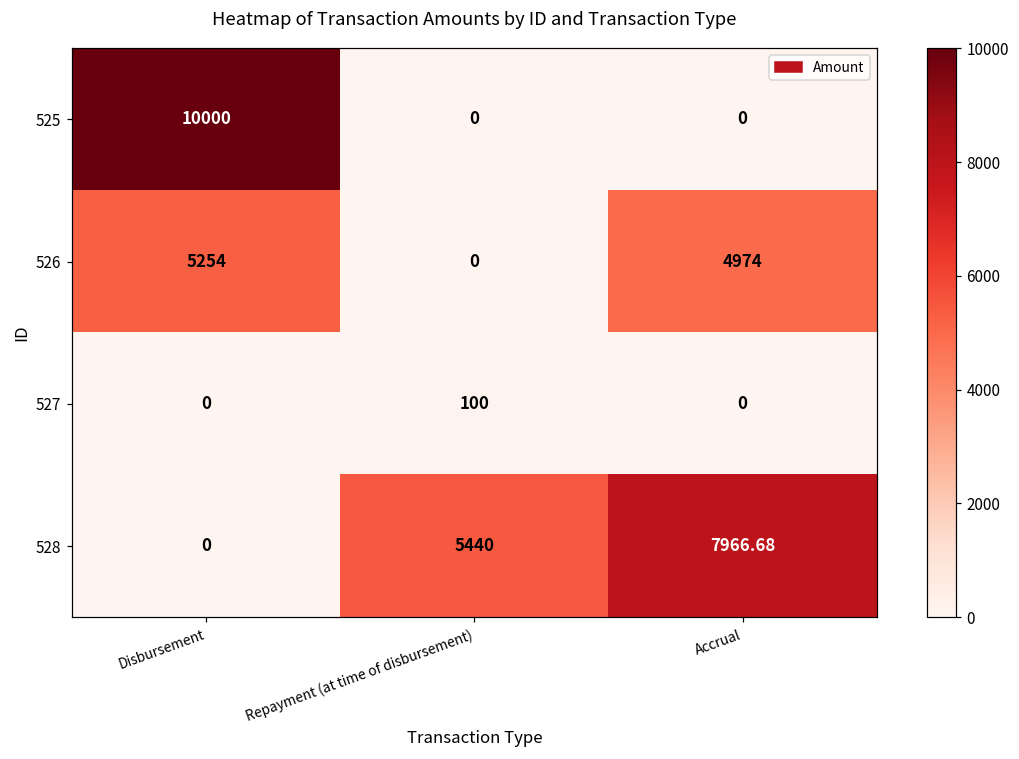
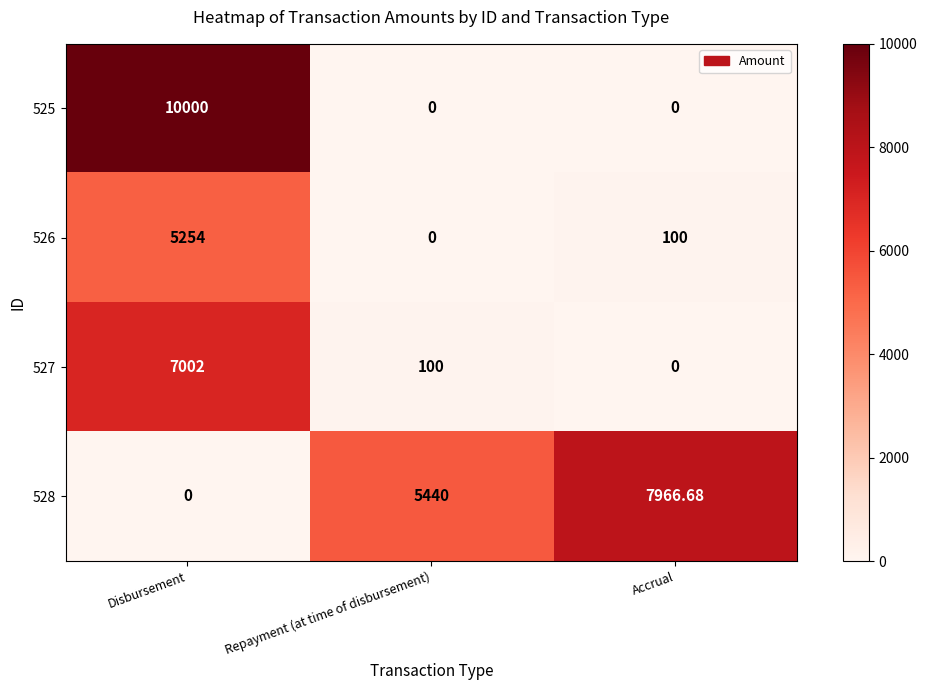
  {
    "525": {
      "Disbursement": 10000,
      "Repayment (at time of disbursement)": 0,
      "Accrual": 0
    },
    "526": {
      "Disbursement": 5254,
      "Repayment (at time of disbursement)": 0,
-     "Accrual": 4974
+     "Accrual": 100
    },
    "527": {
-     "Disbursement": 0,
+     "Disbursement": 7002,
      "Repayment (at time of disbursement)": 100,
      "Accrual": 0
    },
    "528": {
      "Disbursement": 0,
      "Repayment (at time of disbursement)": 5440,
      "Accrual": 7966.68
    }
  }
